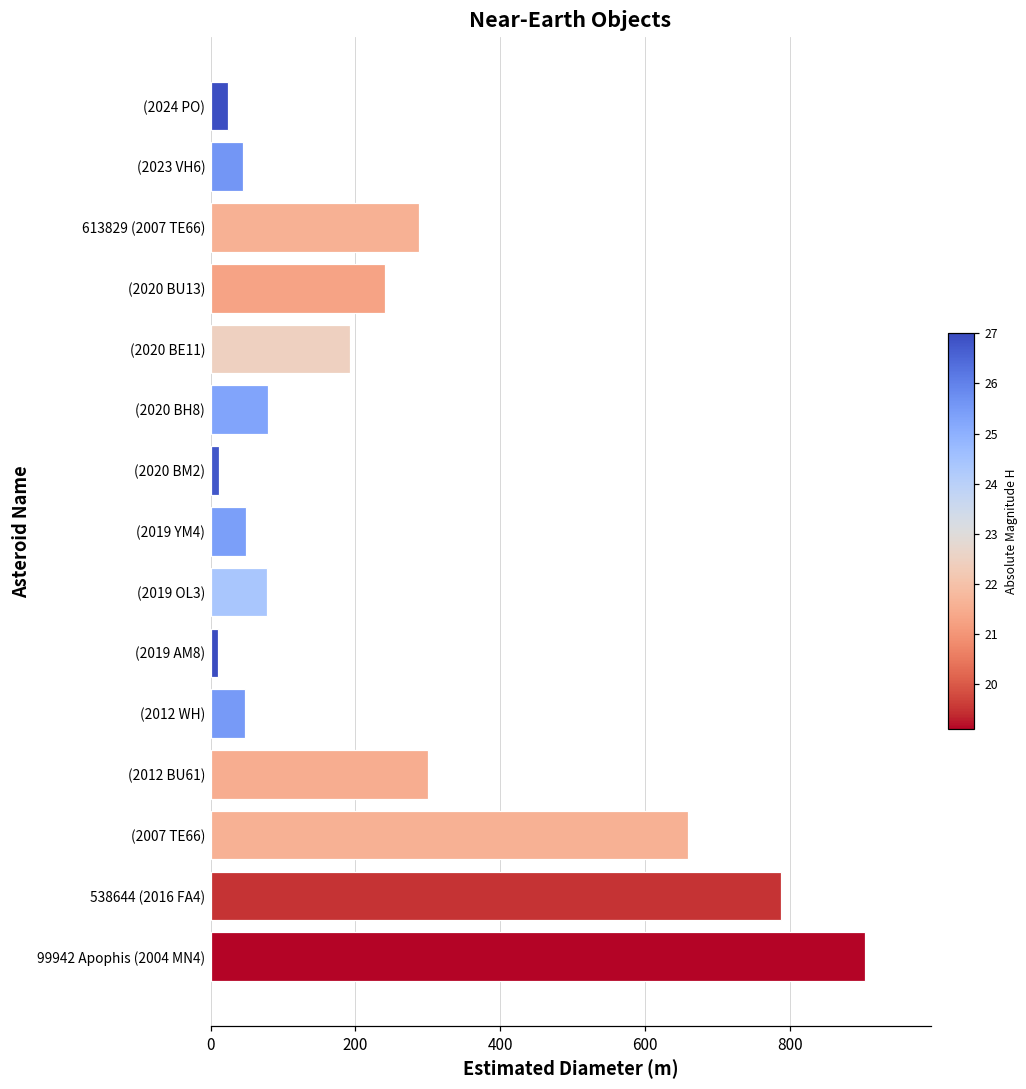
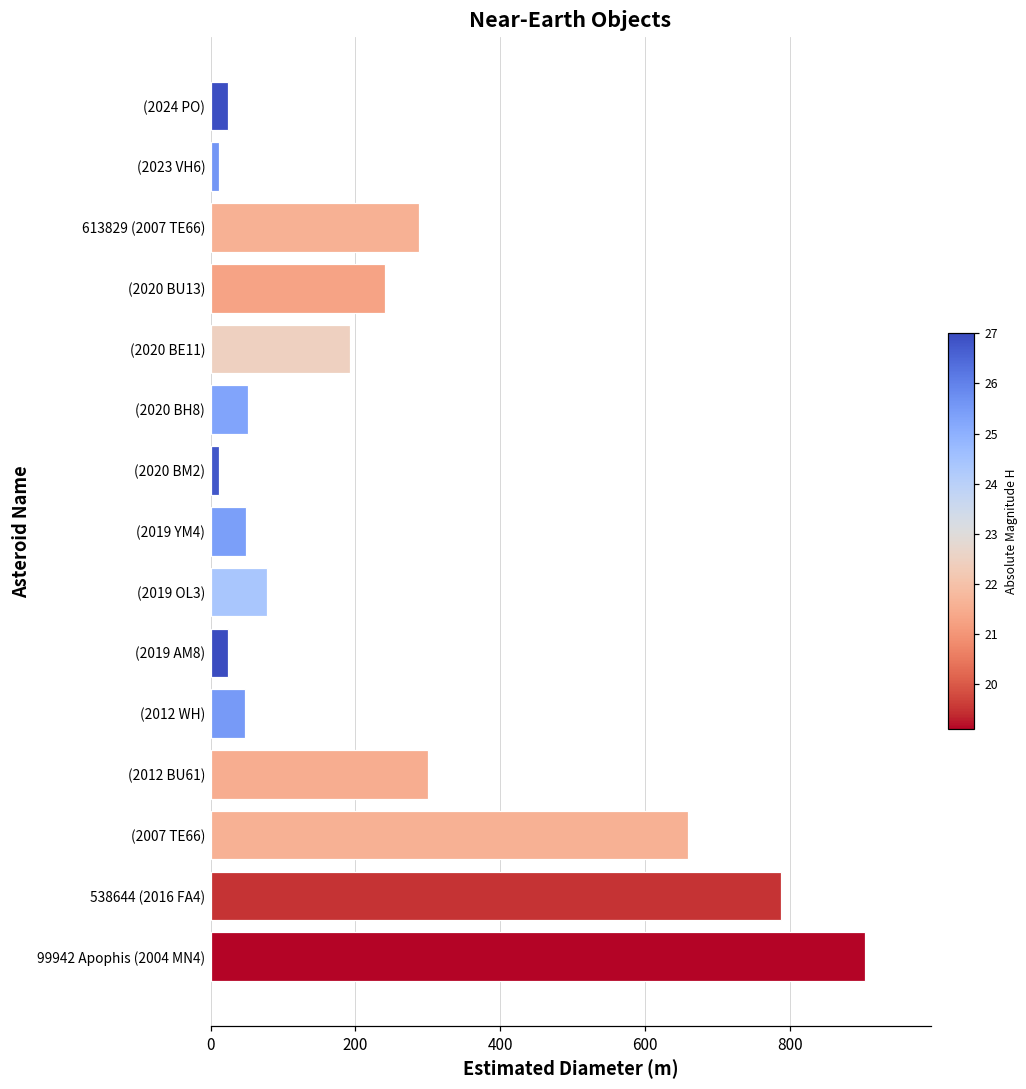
  {
    "(2024 PO)": 20,
-   "(2023 VH6)": 50,
+   "(2023 VH6)": 10,
    "613829 (2007 TE66)": 290,
    "(2020 BU13)": 240,
    "(2020 BE11)": 190,
-   "(2020 BH8)": 80,
+   "(2020 BH8)": 50,
    "(2020 BM2)": 10,
    "(2019 YM4)": 50,
    "(2019 OL3)": 80,
-   "(2019 AM8)": 10,
+   "(2019 AM8)": 20,
    "(2012 WH)": 50,
    "(2012 BU61)": 300,
    "(2007 TE66)": 660,
    "538644 (2016 FA4)": 790,
    "99942 Apophis (2004 MN4)": 900
  }
